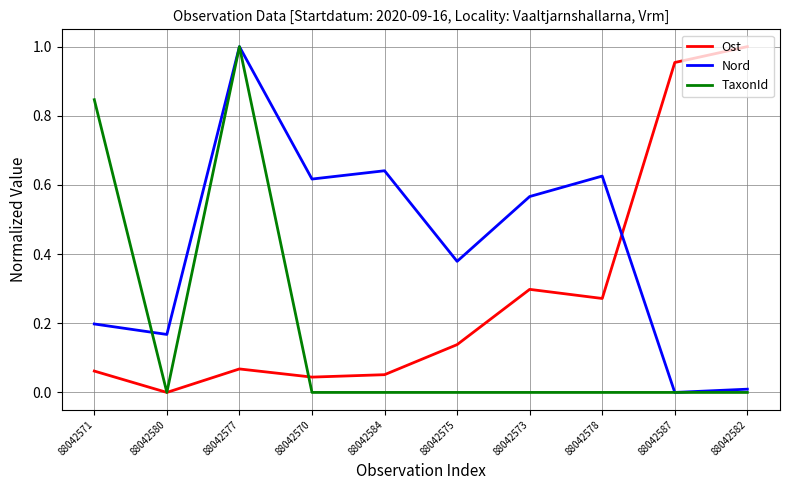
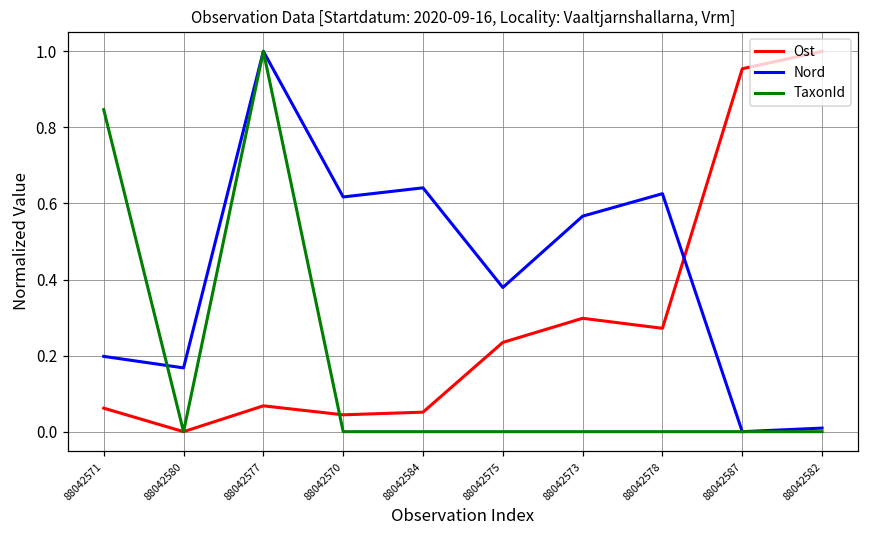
  {
    "Ost": {
      "88042571": 0.06,
      "88042577": 0.07,
      "88042570": 0.04,
      "88042584": 0.05,
-     "88042575": 0.14,
+     "88042575": 0.23,
      "88042573": 0.30,
      "88042578": 0.27,
      "88042587": 0.95
    },
    "Nord": {
      "88042571": 0.20,
      "88042580": 0.17,
      "88042570": 0.62,
      "88042584": 0.64,
      "88042575": 0.38,
      "88042573": 0.57,
      "88042578": 0.63,
      "88042582": 0.01
    },
    "TaxonId": {
      "88042571": 0.85,
      "88042570": 0.00,
      "88042584": 0.00,
      "88042575": 0.00,
      "88042573": 0.00,
      "88042578": 0.00,
      "88042582": 0.00
    }
  }
